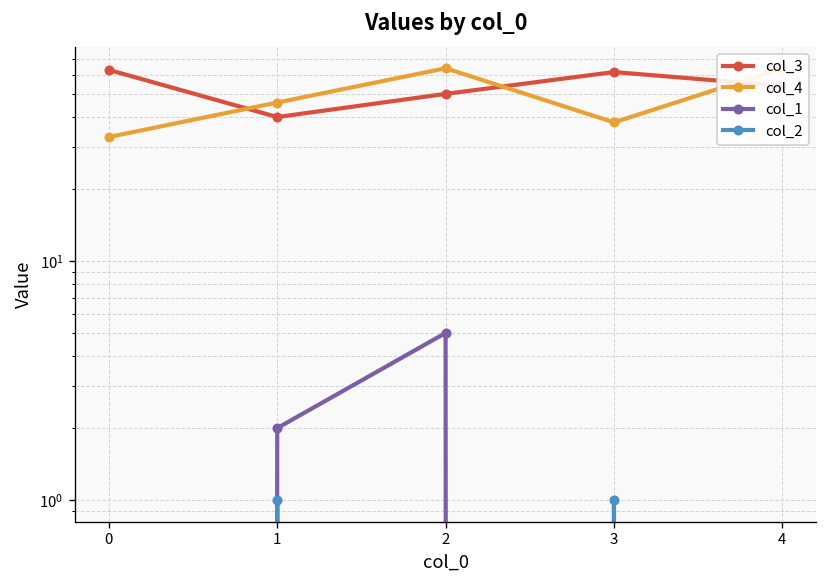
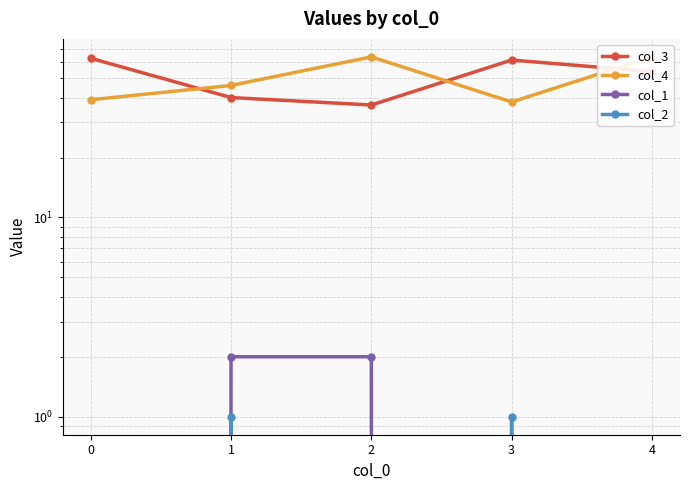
  {
    "col_3": {
      "0": 63,
      "1": 40,
-     "2": 50,
+     "2": 37,
      "3": 62
    },
    "col_4": {
-     "0": 33,
+     "0": 39,
      "1": 46,
      "2": 64,
      "3": 38
    },
    "col_1": {
      "1": 2,
-     "2": 5
+     "2": 2
    },
    "col_2": {
      "1": 1,
      "3": 1
    }
  }
